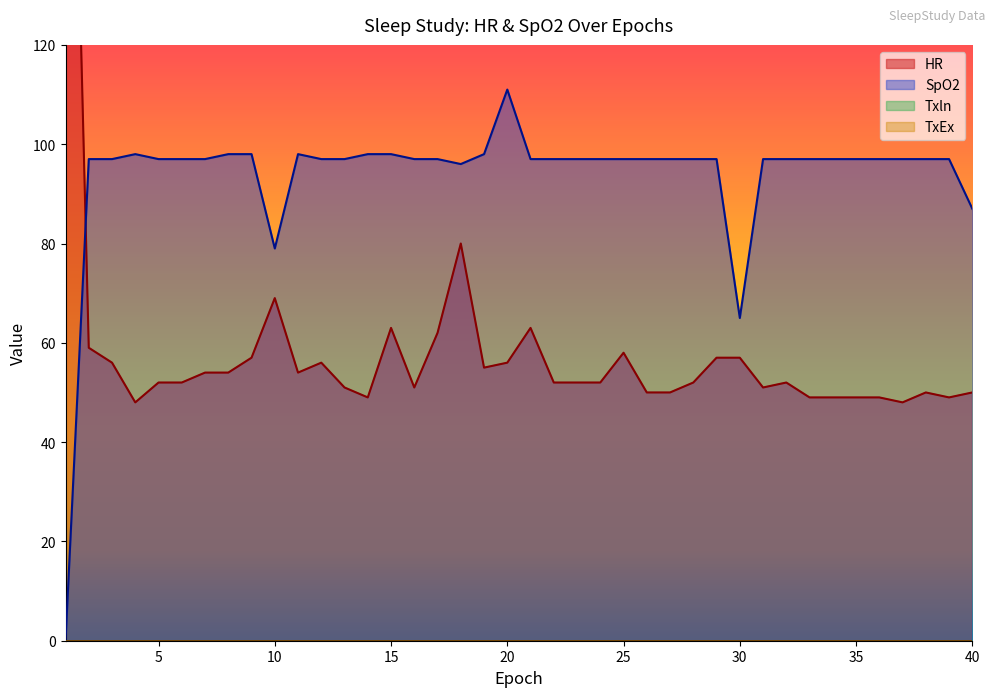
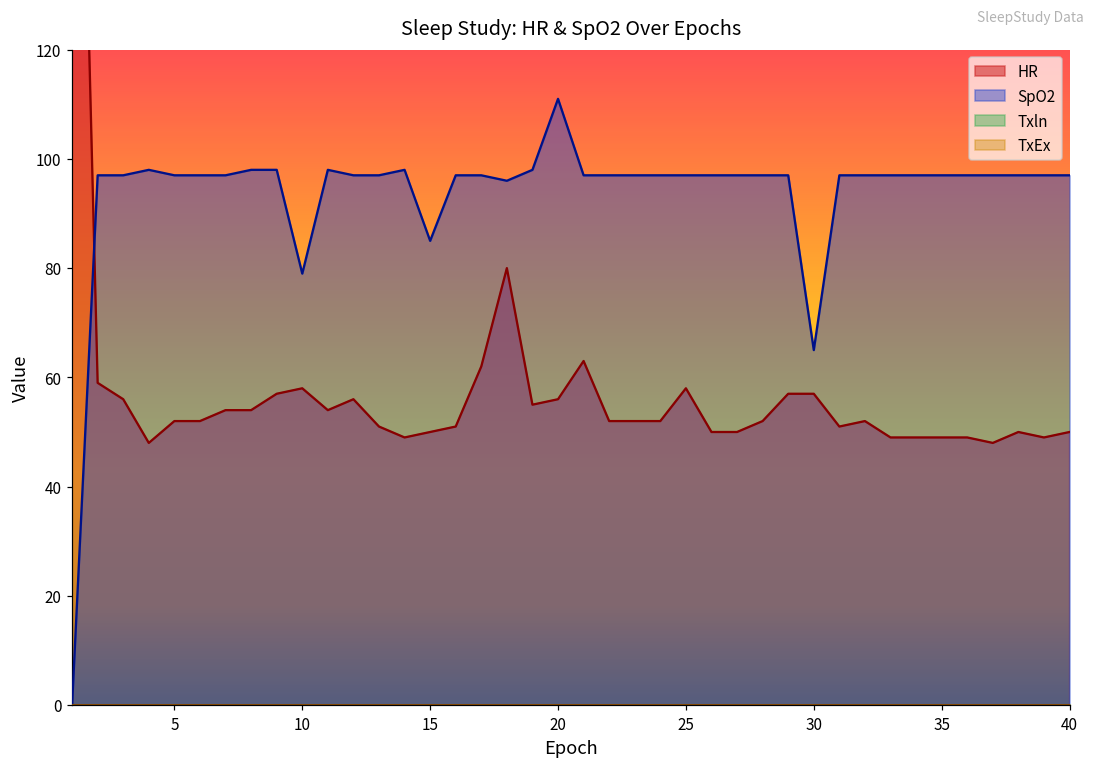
  {
    "HR": {
      "5": 52,
-     "10": 69,
-     "15": 63,
+     "10": 58,
+     "15": 50,
      "20": 56,
      "25": 58,
      "30": 57,
      "35": 49,
      "40": 50
    },
    "SpO2": {
      "5": 97,
      "10": 79,
-     "15": 98,
+     "15": 85,
      "20": 111,
      "25": 97,
      "30": 65,
      "35": 97,
-     "40": 87
+     "40": 97
    },
    "TxEx": {
      "5": 0,
      "10": 0,
      "15": 0,
      "20": 0,
      "25": 0,
      "30": 0,
      "35": 0,
      "40": 0
    }
  }
